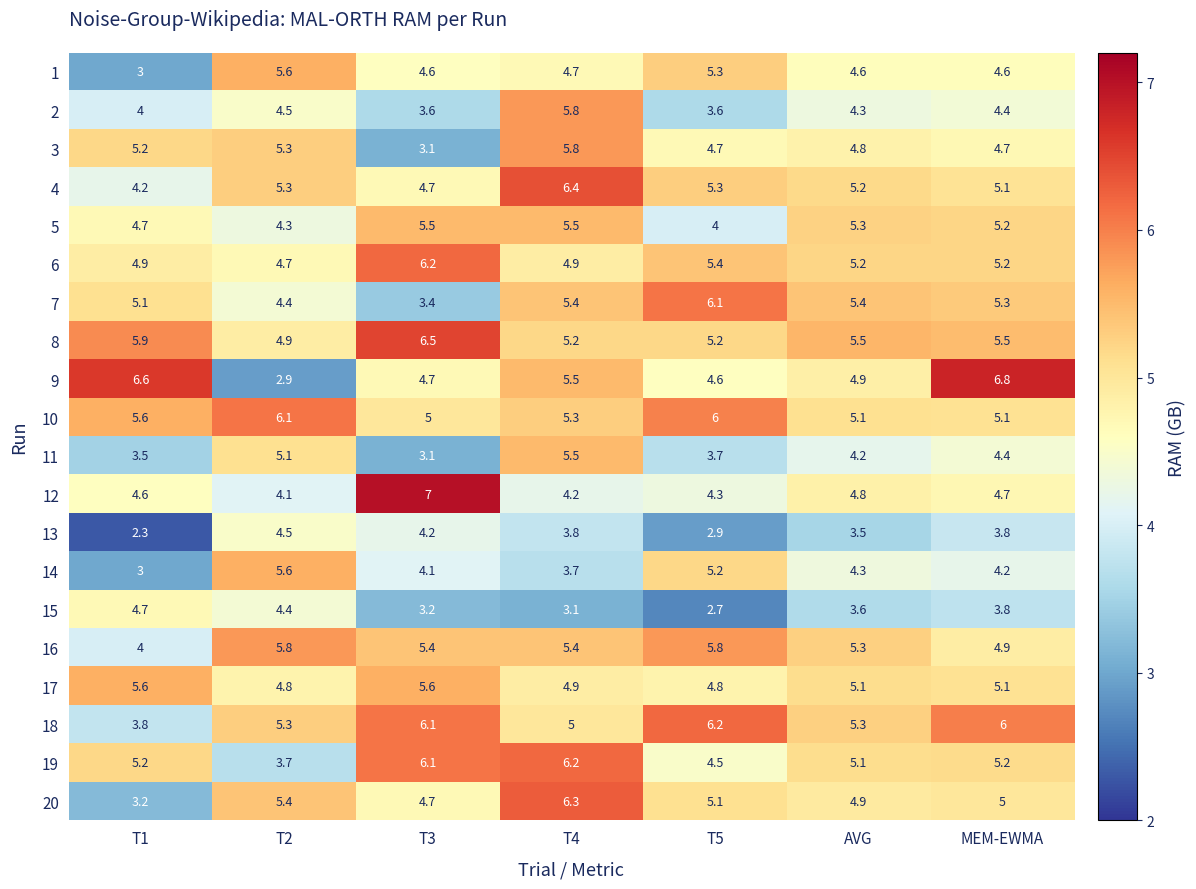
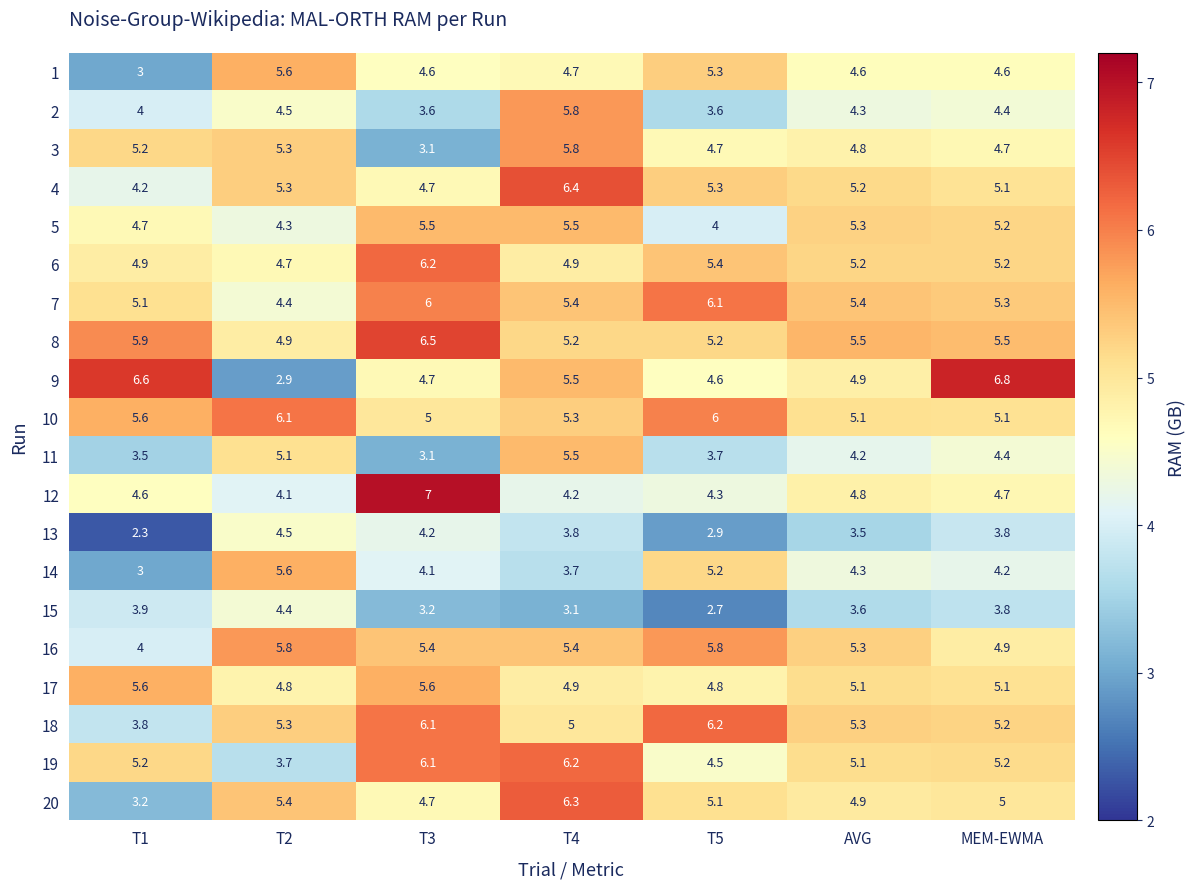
  {
    "1": {
      "T1": 3,
      "T2": 5.6,
      "T3": 4.6,
      "T4": 4.7,
      "T5": 5.3,
      "AVG": 4.6,
      "MEM-EWMA": 4.6
    },
    "2": {
      "T1": 4,
      "T2": 4.5,
      "T3": 3.6,
      "T4": 5.8,
      "T5": 3.6,
      "AVG": 4.3,
      "MEM-EWMA": 4.4
    },
    "3": {
      "T1": 5.2,
      "T2": 5.3,
      "T3": 3.1,
      "T4": 5.8,
      "T5": 4.7,
      "AVG": 4.8,
      "MEM-EWMA": 4.7
    },
    "4": {
      "T1": 4.2,
      "T2": 5.3,
      "T3": 4.7,
      "T4": 6.4,
      "T5": 5.3,
      "AVG": 5.2,
      "MEM-EWMA": 5.1
    },
    "5": {
      "T1": 4.7,
      "T2": 4.3,
      "T3": 5.5,
      "T4": 5.5,
      "T5": 4,
      "AVG": 5.3,
      "MEM-EWMA": 5.2
    },
    "6": {
      "T1": 4.9,
      "T2": 4.7,
      "T3": 6.2,
      "T4": 4.9,
      "T5": 5.4,
      "AVG": 5.2,
      "MEM-EWMA": 5.2
    },
    "7": {
      "T1": 5.1,
      "T2": 4.4,
-     "T3": 3.4,
+     "T3": 6,
      "T4": 5.4,
      "T5": 6.1,
      "AVG": 5.4,
      "MEM-EWMA": 5.3
    },
    "8": {
      "T1": 5.9,
      "T2": 4.9,
      "T3": 6.5,
      "T4": 5.2,
      "T5": 5.2,
      "AVG": 5.5,
      "MEM-EWMA": 5.5
    },
    "9": {
      "T1": 6.6,
      "T2": 2.9,
      "T3": 4.7,
      "T4": 5.5,
      "T5": 4.6,
      "AVG": 4.9,
      "MEM-EWMA": 6.8
    },
    "10": {
      "T1": 5.6,
      "T2": 6.1,
      "T3": 5,
      "T4": 5.3,
      "T5": 6,
      "AVG": 5.1,
      "MEM-EWMA": 5.1
    },
    "11": {
      "T1": 3.5,
      "T2": 5.1,
      "T3": 3.1,
      "T4": 5.5,
      "T5": 3.7,
      "AVG": 4.2,
      "MEM-EWMA": 4.4
    },
    "12": {
      "T1": 4.6,
      "T2": 4.1,
      "T3": 7,
      "T4": 4.2,
      "T5": 4.3,
      "AVG": 4.8,
      "MEM-EWMA": 4.7
    },
    "13": {
      "T1": 2.3,
      "T2": 4.5,
      "T3": 4.2,
      "T4": 3.8,
      "T5": 2.9,
      "AVG": 3.5,
      "MEM-EWMA": 3.8
    },
    "14": {
      "T1": 3,
      "T2": 5.6,
      "T3": 4.1,
      "T4": 3.7,
      "T5": 5.2,
      "AVG": 4.3,
      "MEM-EWMA": 4.2
    },
    "15": {
-     "T1": 4.7,
+     "T1": 3.9,
      "T2": 4.4,
      "T3": 3.2,
      "T4": 3.1,
      "T5": 2.7,
      "AVG": 3.6,
      "MEM-EWMA": 3.8
    },
    "16": {
      "T1": 4,
      "T2": 5.8,
      "T3": 5.4,
      "T4": 5.4,
      "T5": 5.8,
      "AVG": 5.3,
      "MEM-EWMA": 4.9
    },
    "17": {
      "T1": 5.6,
      "T2": 4.8,
      "T3": 5.6,
      "T4": 4.9,
      "T5": 4.8,
      "AVG": 5.1,
      "MEM-EWMA": 5.1
    },
    "18": {
      "T1": 3.8,
      "T2": 5.3,
      "T3": 6.1,
      "T4": 5,
      "T5": 6.2,
      "AVG": 5.3,
-     "MEM-EWMA": 6
+     "MEM-EWMA": 5.2
    },
    "19": {
      "T1": 5.2,
      "T2": 3.7,
      "T3": 6.1,
      "T4": 6.2,
      "T5": 4.5,
      "AVG": 5.1,
      "MEM-EWMA": 5.2
    },
    "20": {
      "T1": 3.2,
      "T2": 5.4,
      "T3": 4.7,
      "T4": 6.3,
      "T5": 5.1,
      "AVG": 4.9,
      "MEM-EWMA": 5
    }
  }
